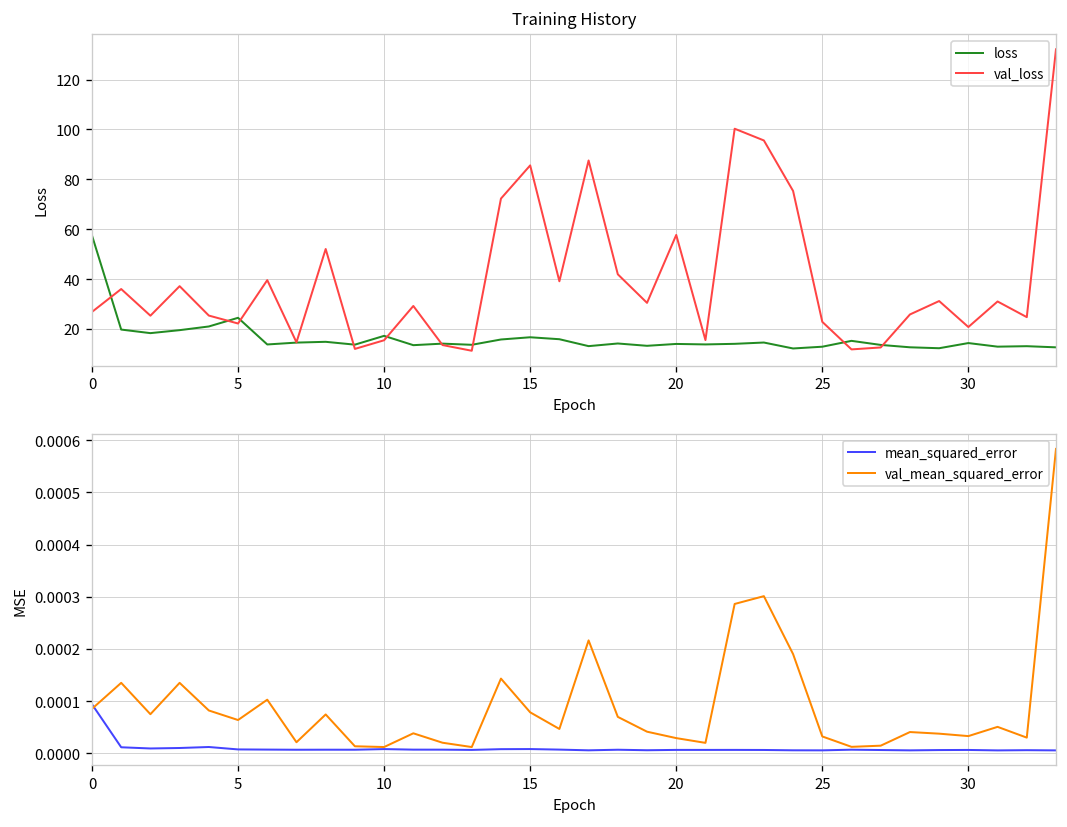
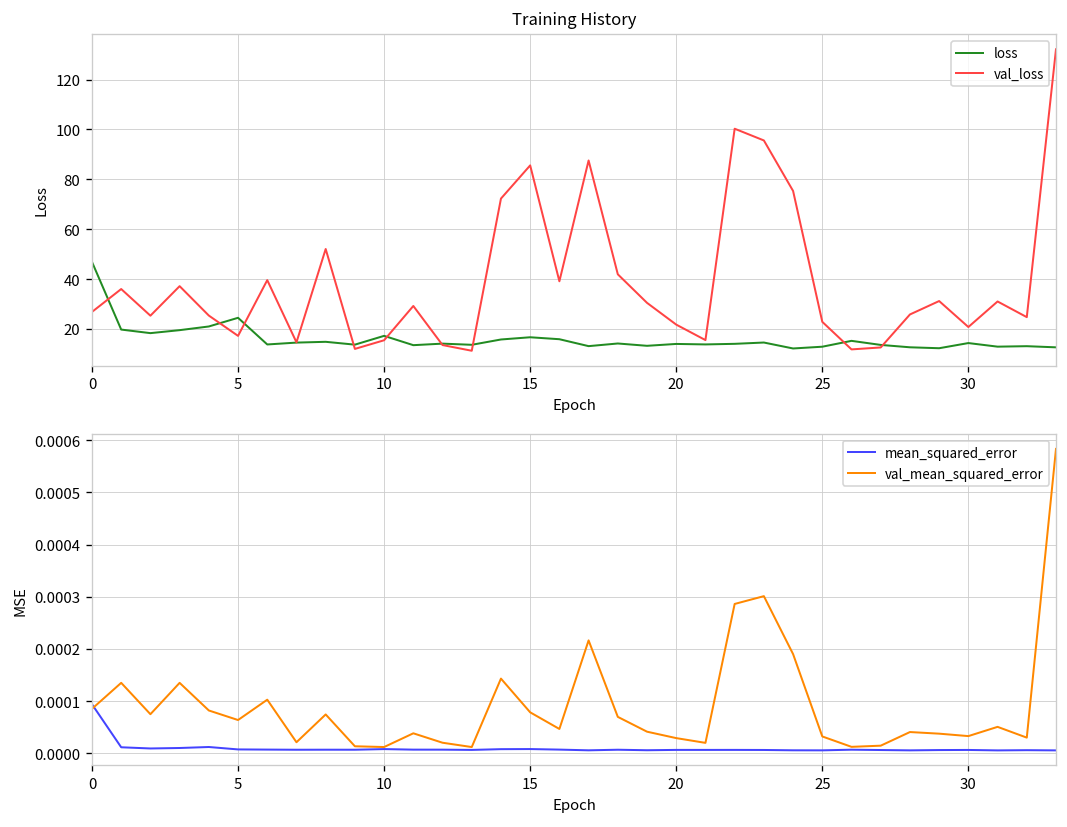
  {
    "Training History": {
      "loss": {
-       "0": 57,
+       "0": 47,
        "5": 24,
        "10": 17,
        "15": 17,
        "20": 14,
        "25": 13,
        "30": 14
      },
      "val_loss": {
        "0": 27,
-       "5": 22,
+       "5": 17,
        "10": 15,
        "15": 86,
-       "20": 58,
+       "20": 22,
        "25": 23,
        "30": 21
      }
    }
  }
